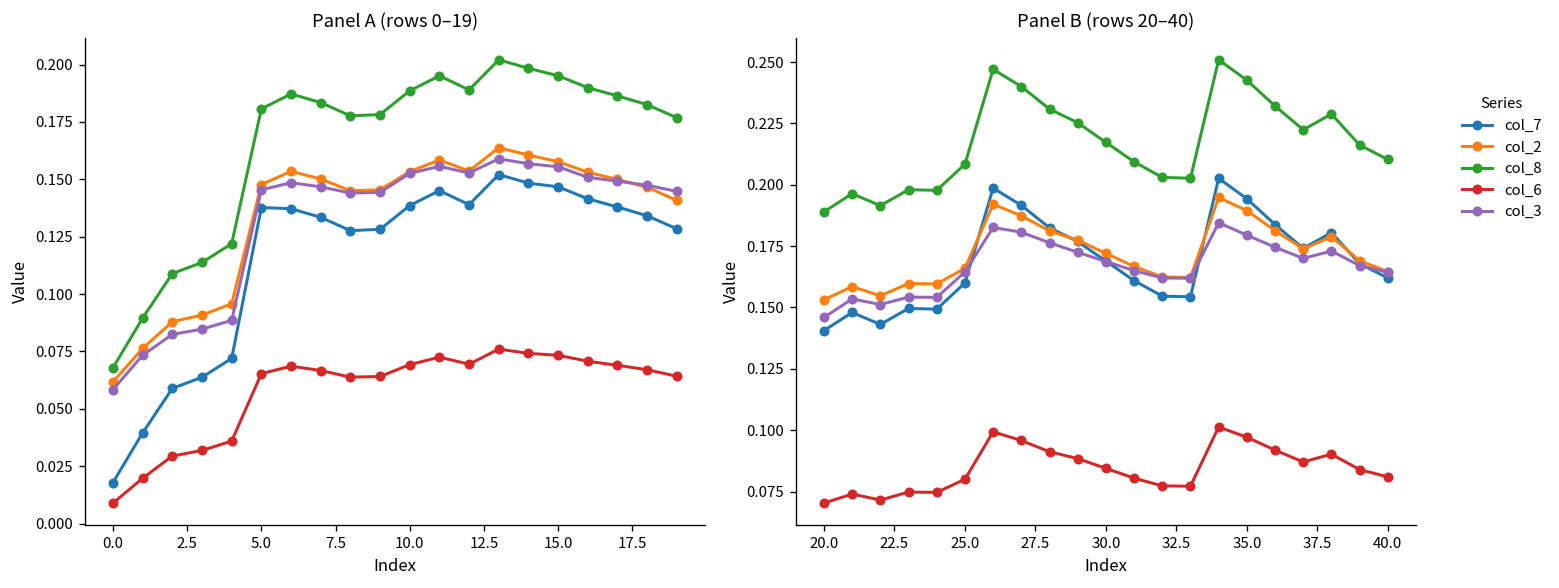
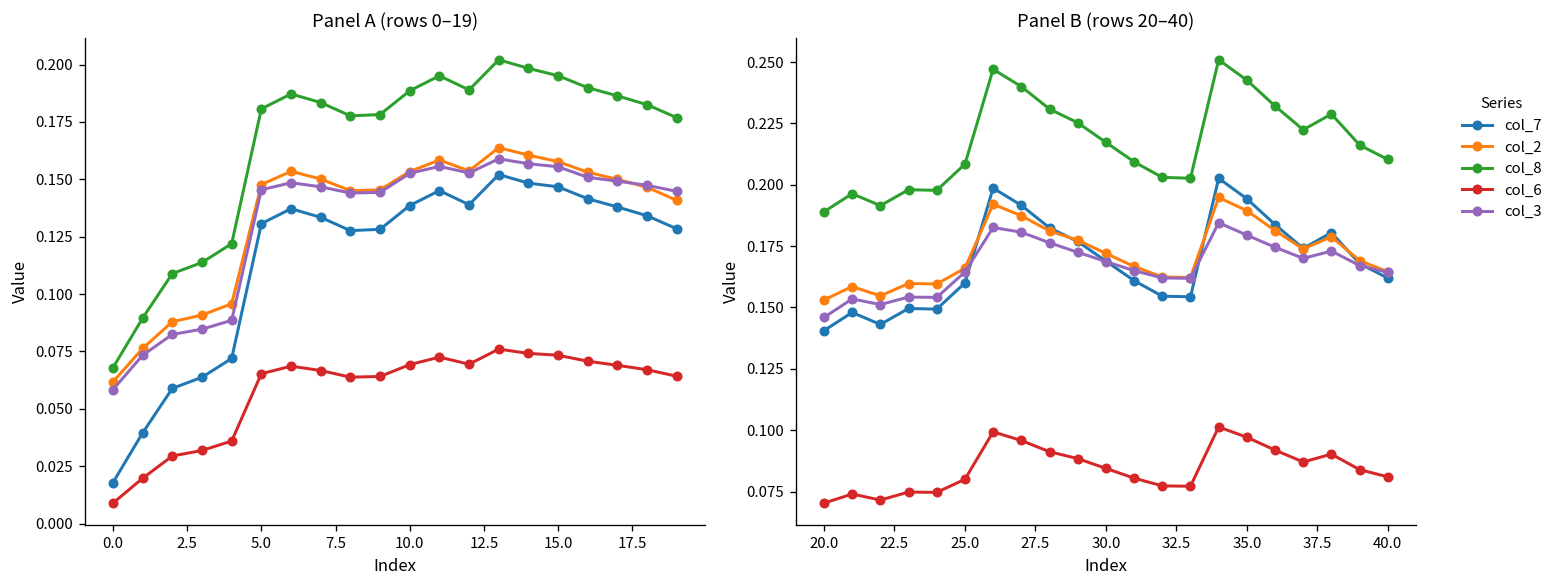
  {
    "Panel A (rows 0–19)": {
      "col_7": {
        "0.0": 0.018,
-       "5.0": 0.138,
+       "5.0": 0.131,
        "10.0": 0.139,
        "15.0": 0.147
      },
      "col_2": {
        "0.0": 0.062,
        "5.0": 0.148,
        "15.0": 0.158
      },
      "col_8": {
        "0.0": 0.068,
        "5.0": 0.181,
        "10.0": 0.189,
        "15.0": 0.195
      },
      "col_6": {
        "0.0": 0.009,
        "5.0": 0.065,
        "10.0": 0.069,
        "15.0": 0.073
      },
      "col_3": {
        "0.0": 0.058,
        "5.0": 0.145,
        "15.0": 0.155
      }
    },
    "Panel B (rows 20–40)": {
      "col_7": {
        "20.0": 0.141,
        "25.0": 0.160,
        "35.0": 0.194,
        "40.0": 0.162
      },
      "col_2": {
        "20.0": 0.153,
        "25.0": 0.166,
        "30.0": 0.172,
        "35.0": 0.189
      },
      "col_8": {
        "20.0": 0.189,
        "25.0": 0.208,
        "30.0": 0.217,
        "35.0": 0.243,
        "40.0": 0.210
      },
      "col_6": {
        "20.0": 0.070,
        "25.0": 0.080,
        "30.0": 0.084,
        "35.0": 0.097,
        "40.0": 0.081
      },
      "col_3": {
        "20.0": 0.146,
        "25.0": 0.164,
        "35.0": 0.179
      }
    }
  }
